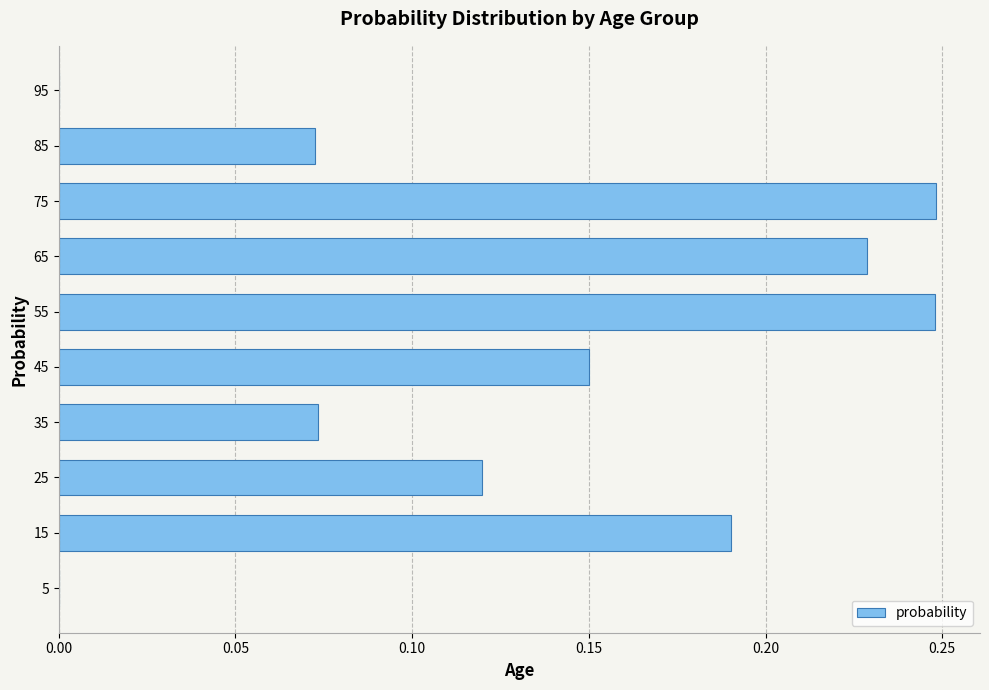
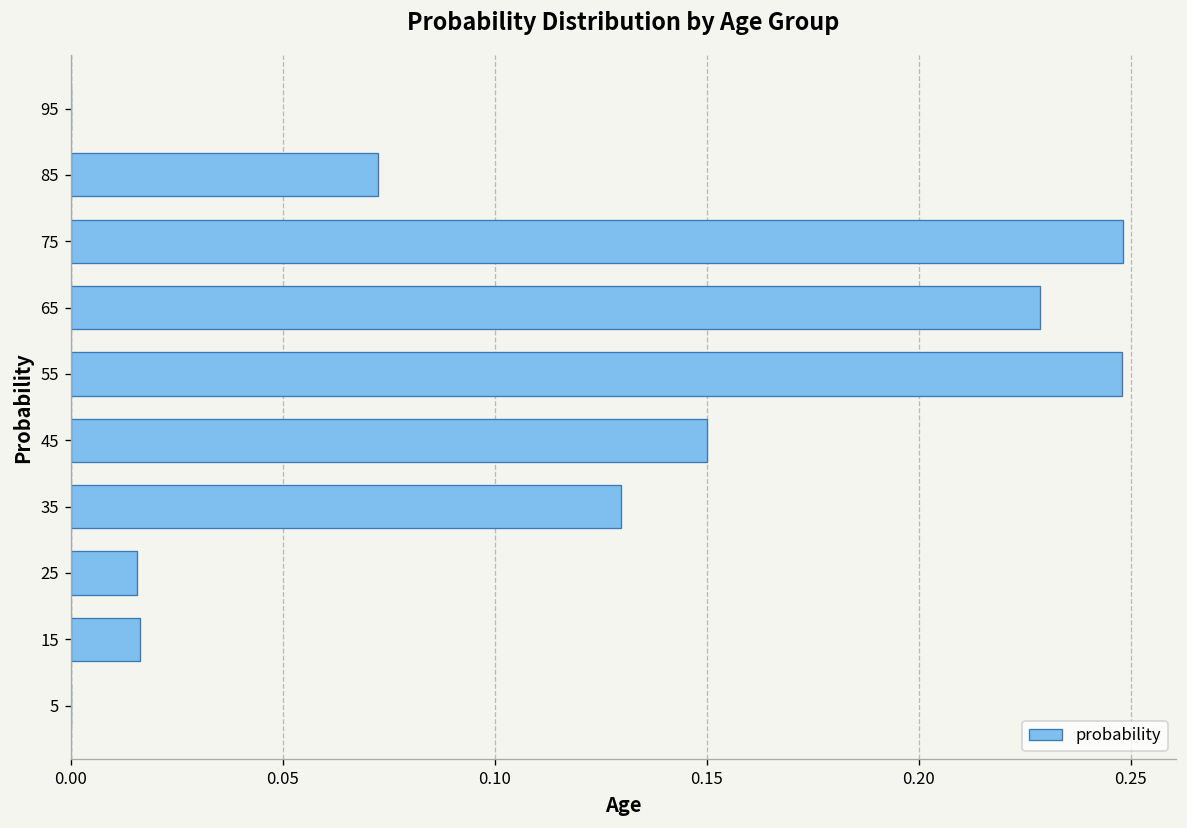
  {
    "95": 0.000,
    "85": 0.072,
    "75": 0.248,
    "65": 0.229,
    "55": 0.248,
    "45": 0.150,
-   "35": 0.073,
-   "25": 0.120,
-   "15": 0.190,
+   "35": 0.130,
+   "25": 0.016,
+   "15": 0.016,
    "5": 0.000
  }
